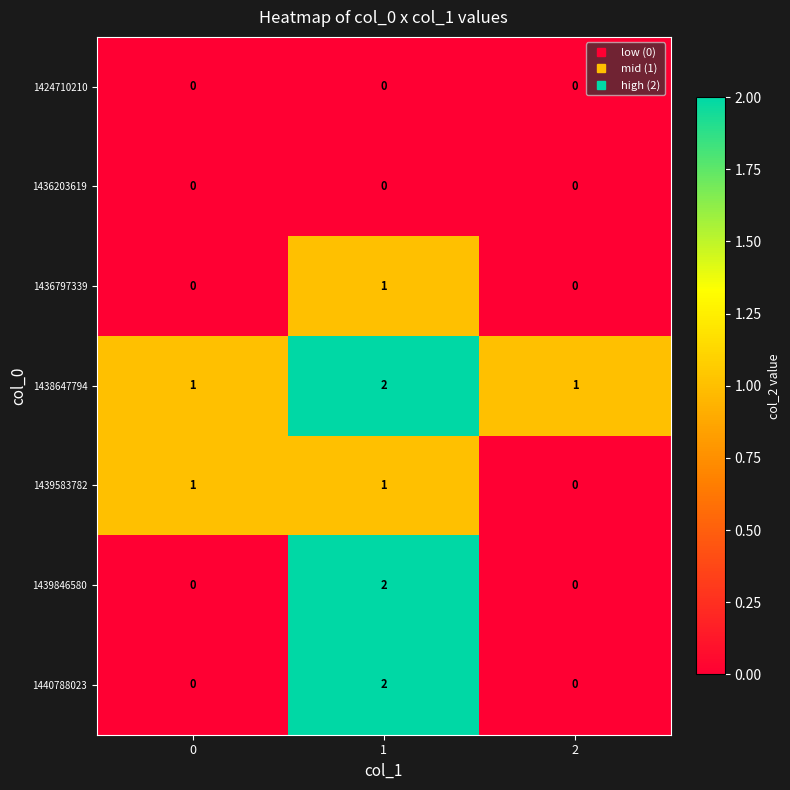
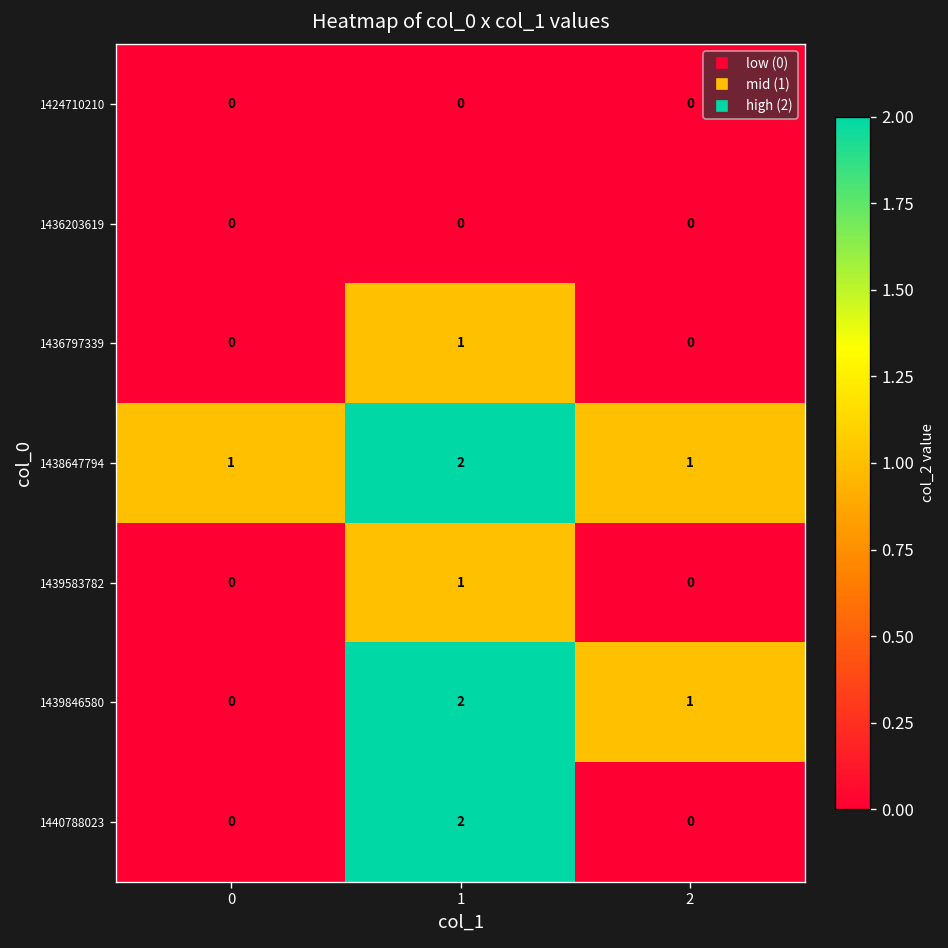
  {
    "1424710210": {
      "0": 0,
      "1": 0,
      "2": 0
    },
    "1436203619": {
      "0": 0,
      "1": 0,
      "2": 0
    },
    "1436797339": {
      "0": 0,
      "1": 1,
      "2": 0
    },
    "1438647794": {
      "0": 1,
      "1": 2,
      "2": 1
    },
    "1439583782": {
-     "0": 1,
+     "0": 0,
      "1": 1,
      "2": 0
    },
    "1439846580": {
      "0": 0,
      "1": 2,
-     "2": 0
+     "2": 1
    },
    "1440788023": {
      "0": 0,
      "1": 2,
      "2": 0
    }
  }
